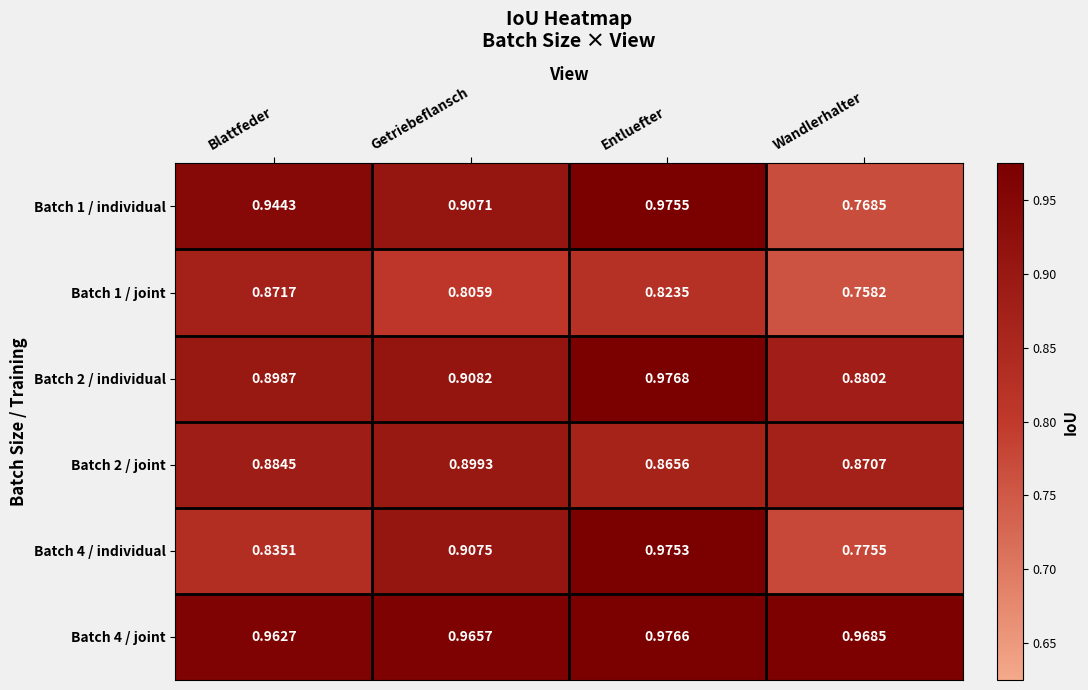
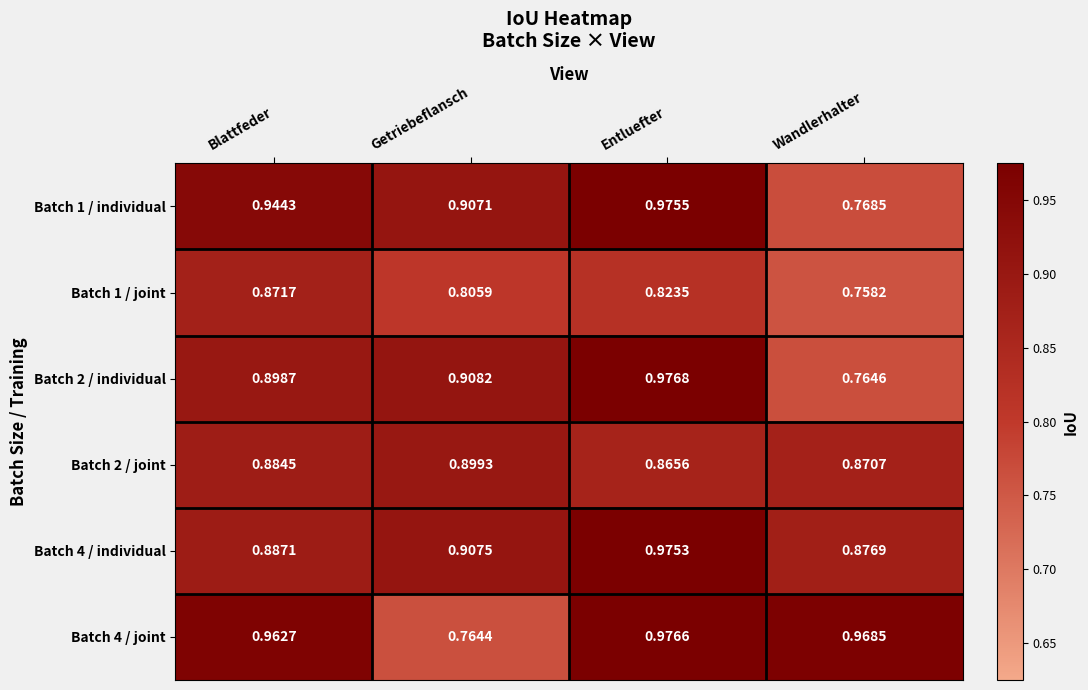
  {
    "Batch 1 / individual": {
      "Blattfeder": 0.9443,
      "Getriebeflansch": 0.9071,
      "Entluefter": 0.9755,
      "Wandlerhalter": 0.7685
    },
    "Batch 1 / joint": {
      "Blattfeder": 0.8717,
      "Getriebeflansch": 0.8059,
      "Entluefter": 0.8235,
      "Wandlerhalter": 0.7582
    },
    "Batch 2 / individual": {
      "Blattfeder": 0.8987,
      "Getriebeflansch": 0.9082,
      "Entluefter": 0.9768,
-     "Wandlerhalter": 0.8802
+     "Wandlerhalter": 0.7646
    },
    "Batch 2 / joint": {
      "Blattfeder": 0.8845,
      "Getriebeflansch": 0.8993,
      "Entluefter": 0.8656,
      "Wandlerhalter": 0.8707
    },
    "Batch 4 / individual": {
-     "Blattfeder": 0.8351,
+     "Blattfeder": 0.8871,
      "Getriebeflansch": 0.9075,
      "Entluefter": 0.9753,
-     "Wandlerhalter": 0.7755
+     "Wandlerhalter": 0.8769
    },
    "Batch 4 / joint": {
      "Blattfeder": 0.9627,
-     "Getriebeflansch": 0.9657,
+     "Getriebeflansch": 0.7644,
      "Entluefter": 0.9766,
      "Wandlerhalter": 0.9685
    }
  }
